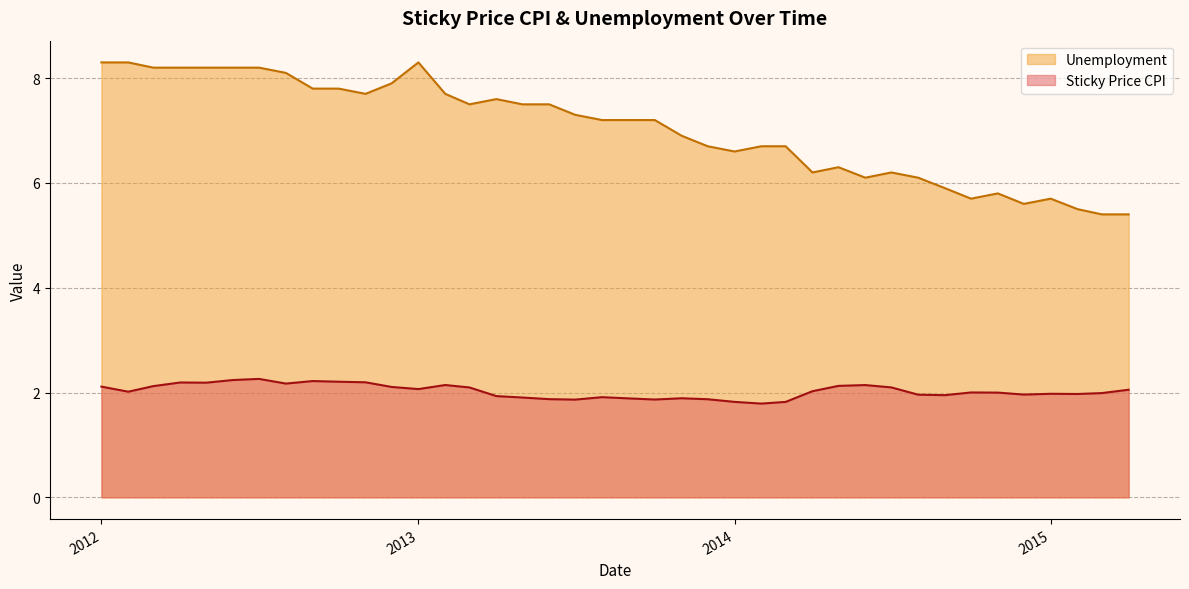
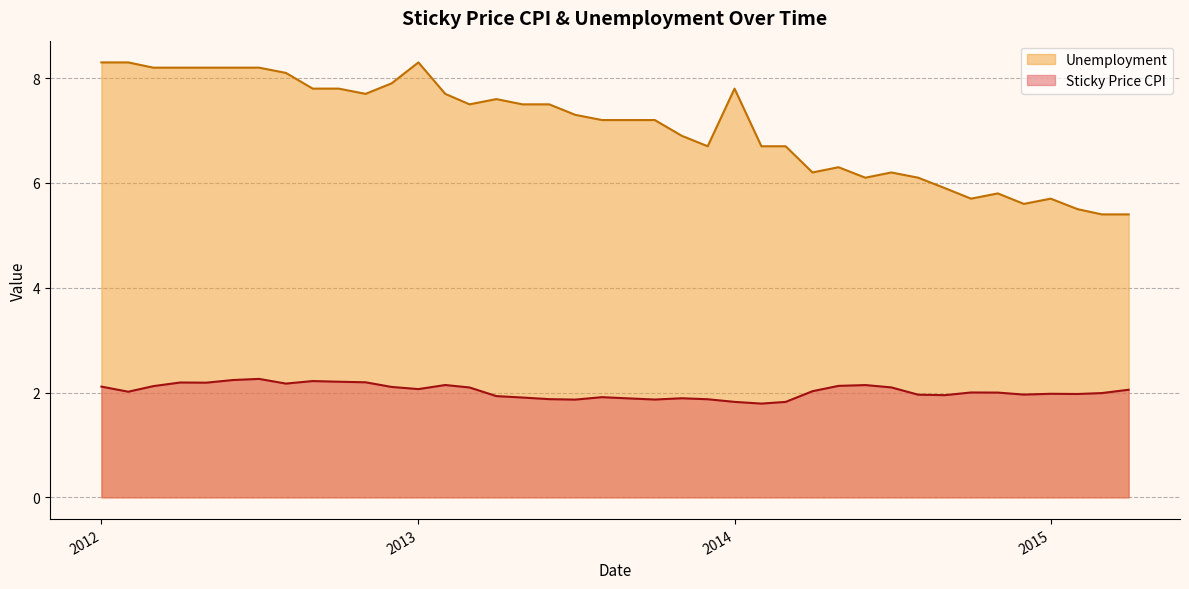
  {
    "Unemployment": {
      "2012": 8.3,
      "2013": 8.3,
-     "2014": 6.6,
+     "2014": 7.8,
      "2015": 5.7
    },
    "Sticky Price CPI": {
      "2012": 2.1,
      "2013": 2.1,
      "2014": 1.8,
      "2015": 2.0
    }
  }
